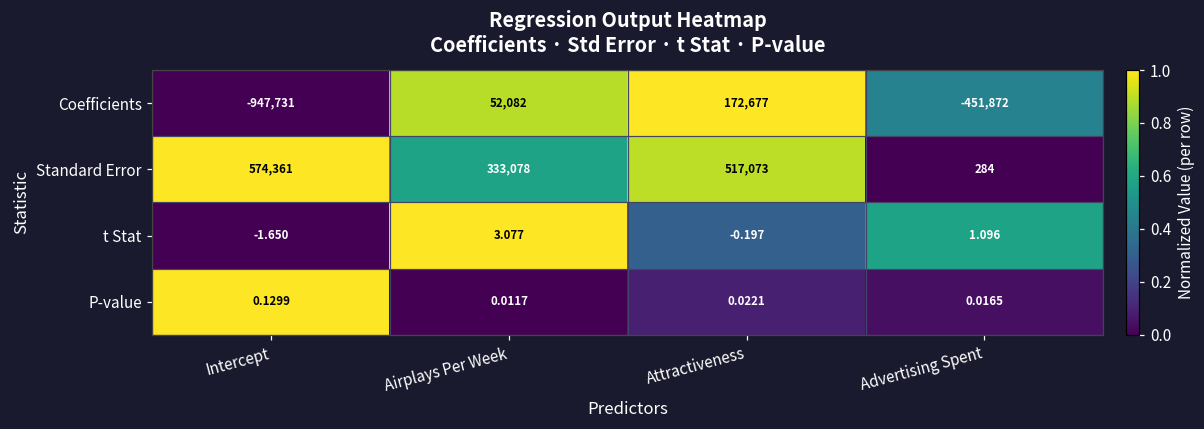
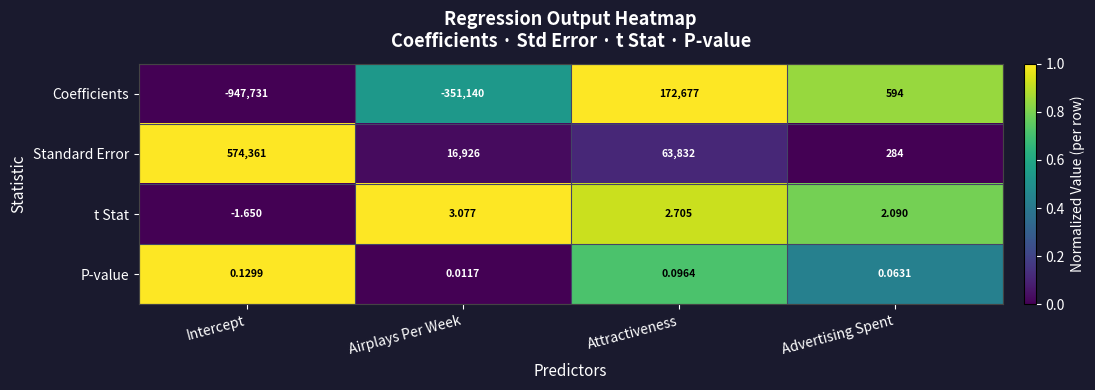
  {
    "Coefficients": {
      "Intercept": "-947,731",
-     "Airplays Per Week": "52,082",
+     "Airplays Per Week": "-351,140",
      "Attractiveness": "172,677",
-     "Advertising Spent": "-451,872"
+     "Advertising Spent": "594"
    },
    "Standard Error": {
      "Intercept": "574,361",
-     "Airplays Per Week": "333,078",
-     "Attractiveness": "517,073",
+     "Airplays Per Week": "16,926",
+     "Attractiveness": "63,832",
      "Advertising Spent": "284"
    },
    "t Stat": {
      "Intercept": "-1.650",
      "Airplays Per Week": "3.077",
-     "Attractiveness": "-0.197",
-     "Advertising Spent": "1.096"
+     "Attractiveness": "2.705",
+     "Advertising Spent": "2.090"
    },
    "P-value": {
      "Intercept": "0.1299",
      "Airplays Per Week": "0.0117",
-     "Attractiveness": "0.0221",
-     "Advertising Spent": "0.0165"
+     "Attractiveness": "0.0964",
+     "Advertising Spent": "0.0631"
    }
  }
